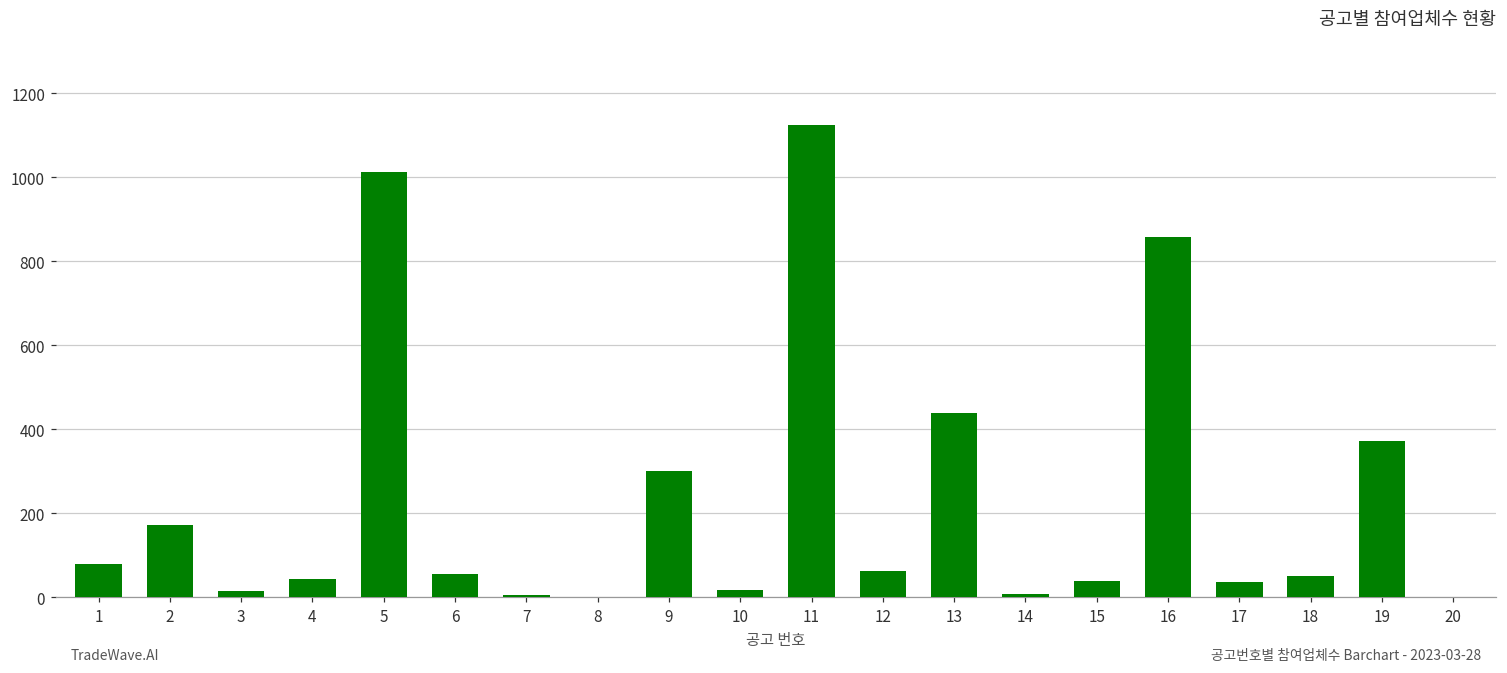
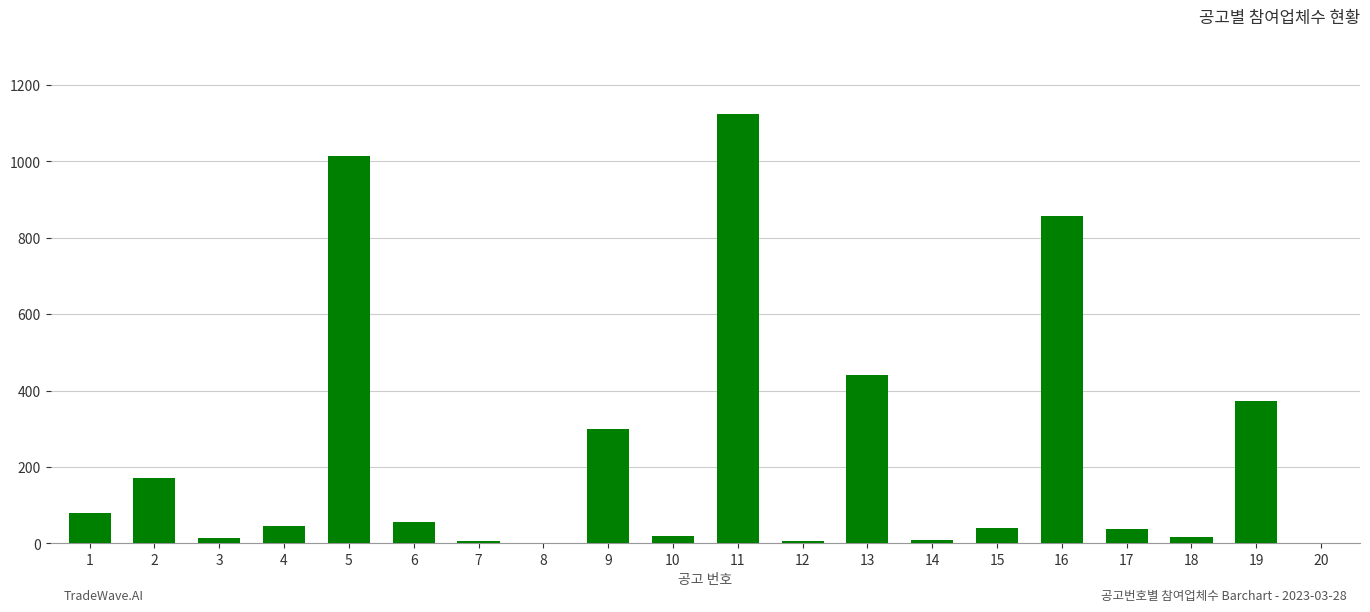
  {
    "1": 80,
    "2": 170,
    "3": 20,
    "4": 50,
    "5": 1010,
    "6": 60,
    "7": 10,
    "8": 0,
    "9": 300,
    "10": 20,
    "11": 1130,
-   "12": 60,
+   "12": 10,
    "13": 440,
    "14": 10,
    "15": 40,
    "16": 860,
    "17": 40,
-   "18": 50,
+   "18": 20,
    "19": 370,
    "20": 0
  }
